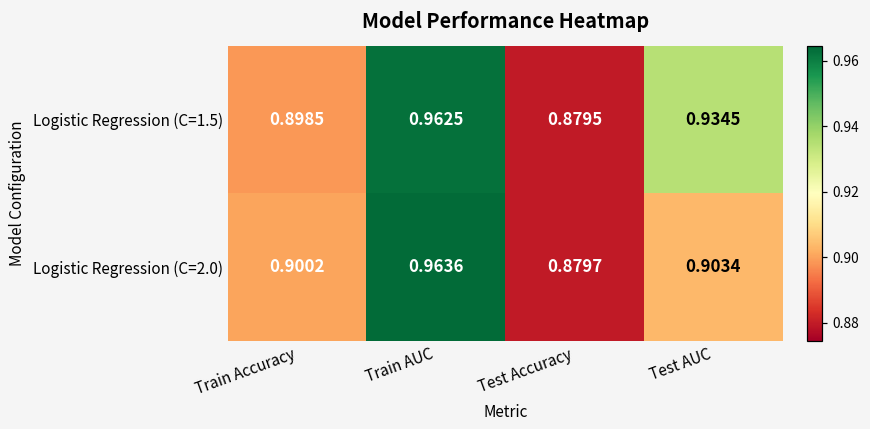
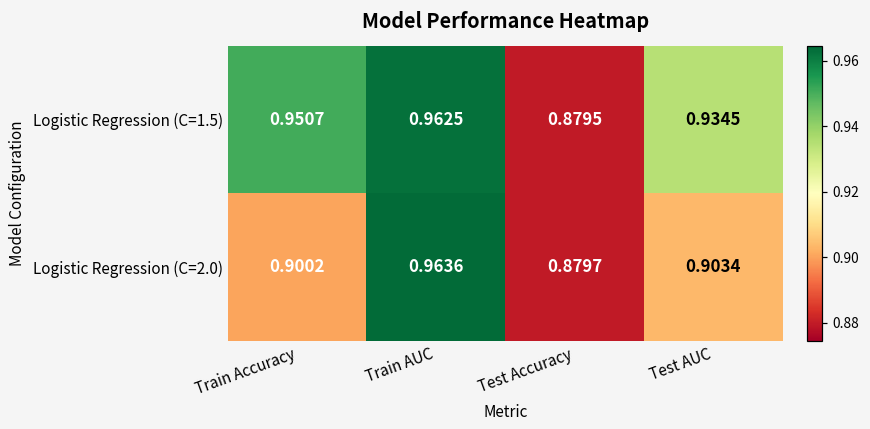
  {
    "Logistic Regression (C=1.5)": {
-     "Train Accuracy": 0.8985,
+     "Train Accuracy": 0.9507,
      "Train AUC": 0.9625,
      "Test Accuracy": 0.8795,
      "Test AUC": 0.9345
    },
    "Logistic Regression (C=2.0)": {
      "Train Accuracy": 0.9002,
      "Train AUC": 0.9636,
      "Test Accuracy": 0.8797,
      "Test AUC": 0.9034
    }
  }
